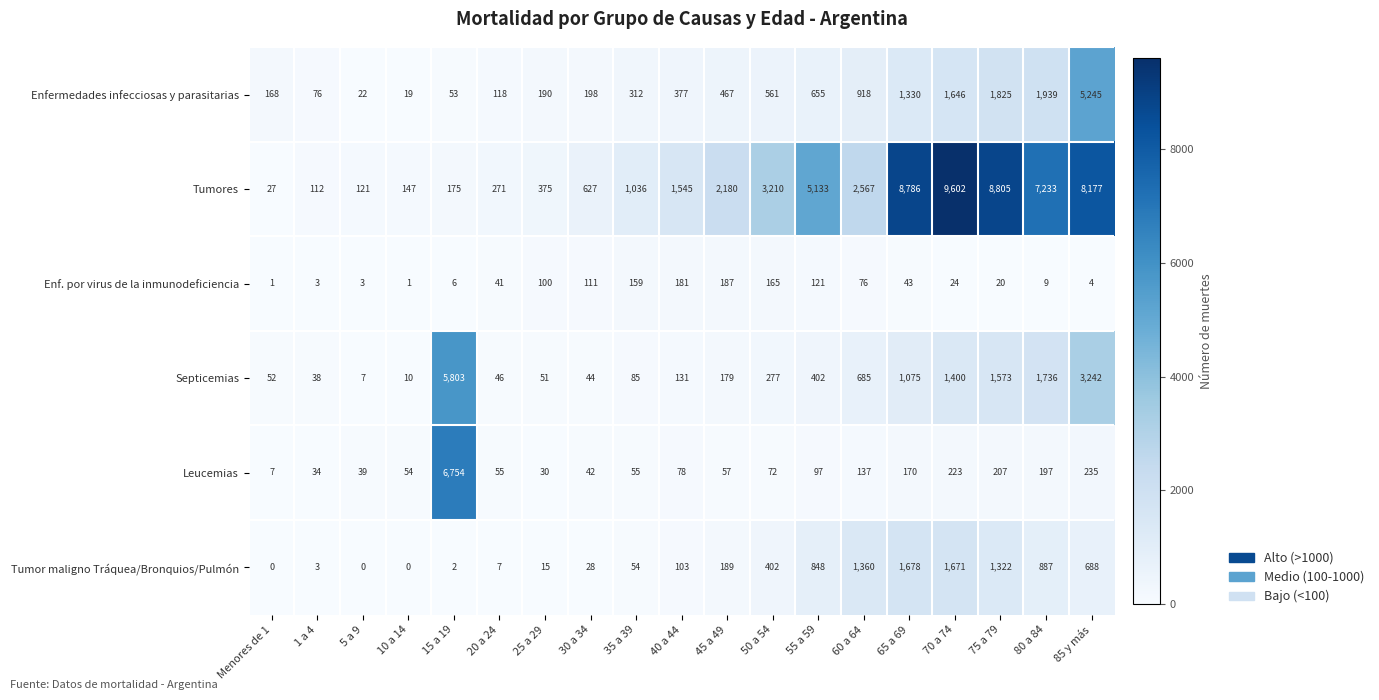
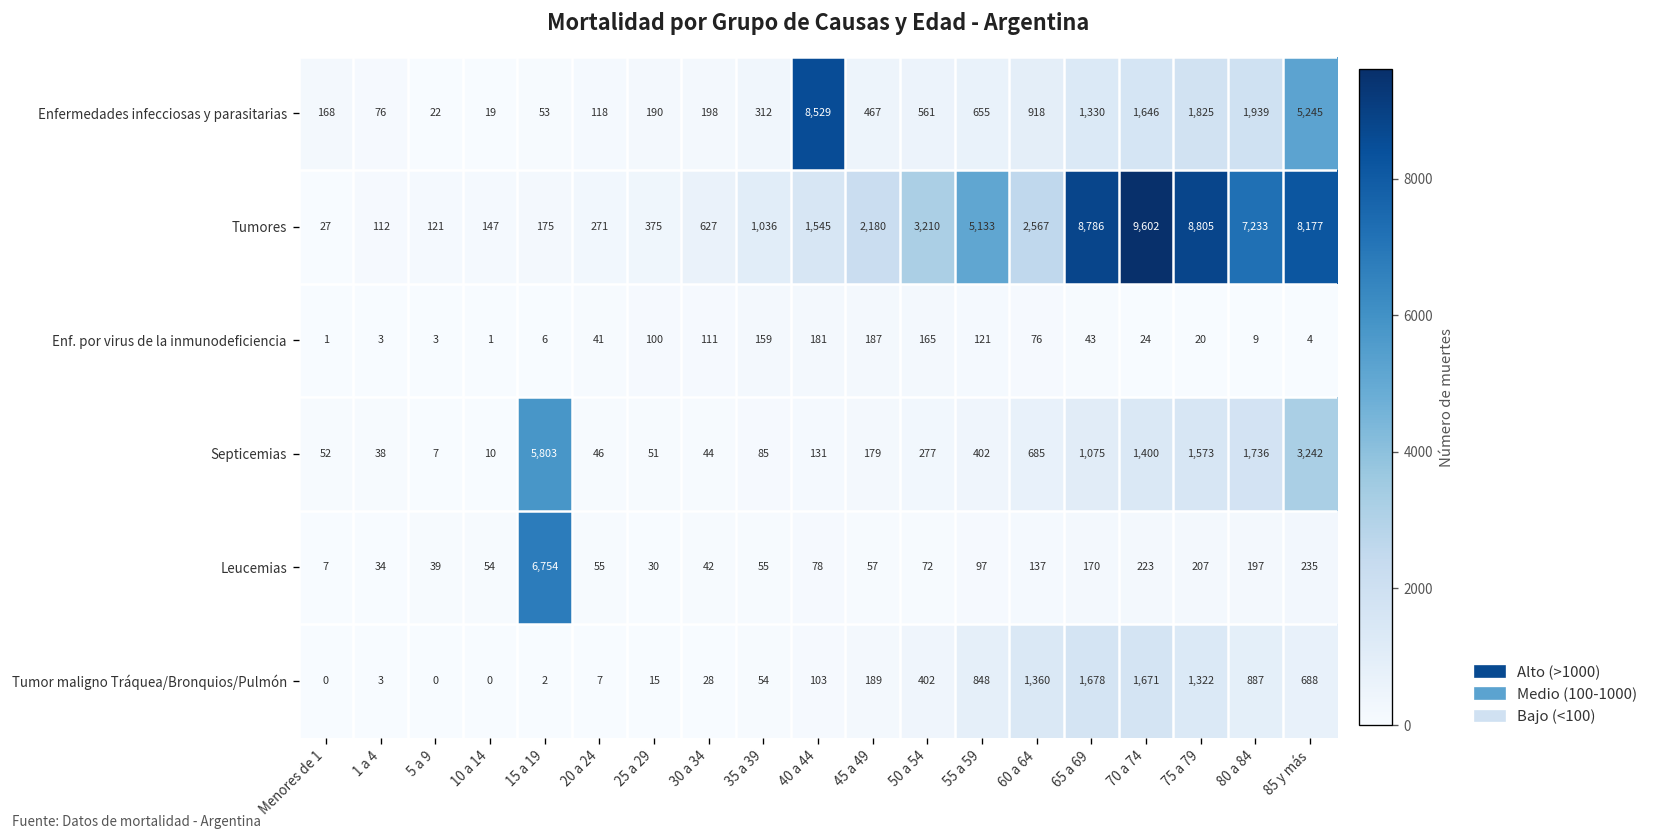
  {
    "Enfermedades infecciosas y parasitarias": {
      "Menores de 1": "168",
      "1 a 4": "76",
      "5 a 9": "22",
      "10 a 14": "19",
      "15 a 19": "53",
      "20 a 24": "118",
      "25 a 29": "190",
      "30 a 34": "198",
      "35 a 39": "312",
-     "40 a 44": "377",
+     "40 a 44": "8,529",
      "45 a 49": "467",
      "50 a 54": "561",
      "55 a 59": "655",
      "60 a 64": "918",
      "65 a 69": "1,330",
      "70 a 74": "1,646",
      "75 a 79": "1,825",
      "80 a 84": "1,939",
      "85 y más": "5,245"
    },
    "Tumores": {
      "Menores de 1": "27",
      "1 a 4": "112",
      "5 a 9": "121",
      "10 a 14": "147",
      "15 a 19": "175",
      "20 a 24": "271",
      "25 a 29": "375",
      "30 a 34": "627",
      "35 a 39": "1,036",
      "40 a 44": "1,545",
      "45 a 49": "2,180",
      "50 a 54": "3,210",
      "55 a 59": "5,133",
      "60 a 64": "2,567",
      "65 a 69": "8,786",
      "70 a 74": "9,602",
      "75 a 79": "8,805",
      "80 a 84": "7,233",
      "85 y más": "8,177"
    },
    "Enf. por virus de la inmunodeficiencia": {
      "Menores de 1": "1",
      "1 a 4": "3",
      "5 a 9": "3",
      "10 a 14": "1",
      "15 a 19": "6",
      "20 a 24": "41",
      "25 a 29": "100",
      "30 a 34": "111",
      "35 a 39": "159",
      "40 a 44": "181",
      "45 a 49": "187",
      "50 a 54": "165",
      "55 a 59": "121",
      "60 a 64": "76",
      "65 a 69": "43",
      "70 a 74": "24",
      "75 a 79": "20",
      "80 a 84": "9",
      "85 y más": "4"
    },
    "Septicemias": {
      "Menores de 1": "52",
      "1 a 4": "38",
      "5 a 9": "7",
      "10 a 14": "10",
      "15 a 19": "5,803",
      "20 a 24": "46",
      "25 a 29": "51",
      "30 a 34": "44",
      "35 a 39": "85",
      "40 a 44": "131",
      "45 a 49": "179",
      "50 a 54": "277",
      "55 a 59": "402",
      "60 a 64": "685",
      "65 a 69": "1,075",
      "70 a 74": "1,400",
      "75 a 79": "1,573",
      "80 a 84": "1,736",
      "85 y más": "3,242"
    },
    "Leucemias": {
      "Menores de 1": "7",
      "1 a 4": "34",
      "5 a 9": "39",
      "10 a 14": "54",
      "15 a 19": "6,754",
      "20 a 24": "55",
      "25 a 29": "30",
      "30 a 34": "42",
      "35 a 39": "55",
      "40 a 44": "78",
      "45 a 49": "57",
      "50 a 54": "72",
      "55 a 59": "97",
      "60 a 64": "137",
      "65 a 69": "170",
      "70 a 74": "223",
      "75 a 79": "207",
      "80 a 84": "197",
      "85 y más": "235"
    },
    "Tumor maligno Tráquea/Bronquios/Pulmón": {
      "Menores de 1": "0",
      "1 a 4": "3",
      "5 a 9": "0",
      "10 a 14": "0",
      "15 a 19": "2",
      "20 a 24": "7",
      "25 a 29": "15",
      "30 a 34": "28",
      "35 a 39": "54",
      "40 a 44": "103",
      "45 a 49": "189",
      "50 a 54": "402",
      "55 a 59": "848",
      "60 a 64": "1,360",
      "65 a 69": "1,678",
      "70 a 74": "1,671",
      "75 a 79": "1,322",
      "80 a 84": "887",
      "85 y más": "688"
    }
  }
